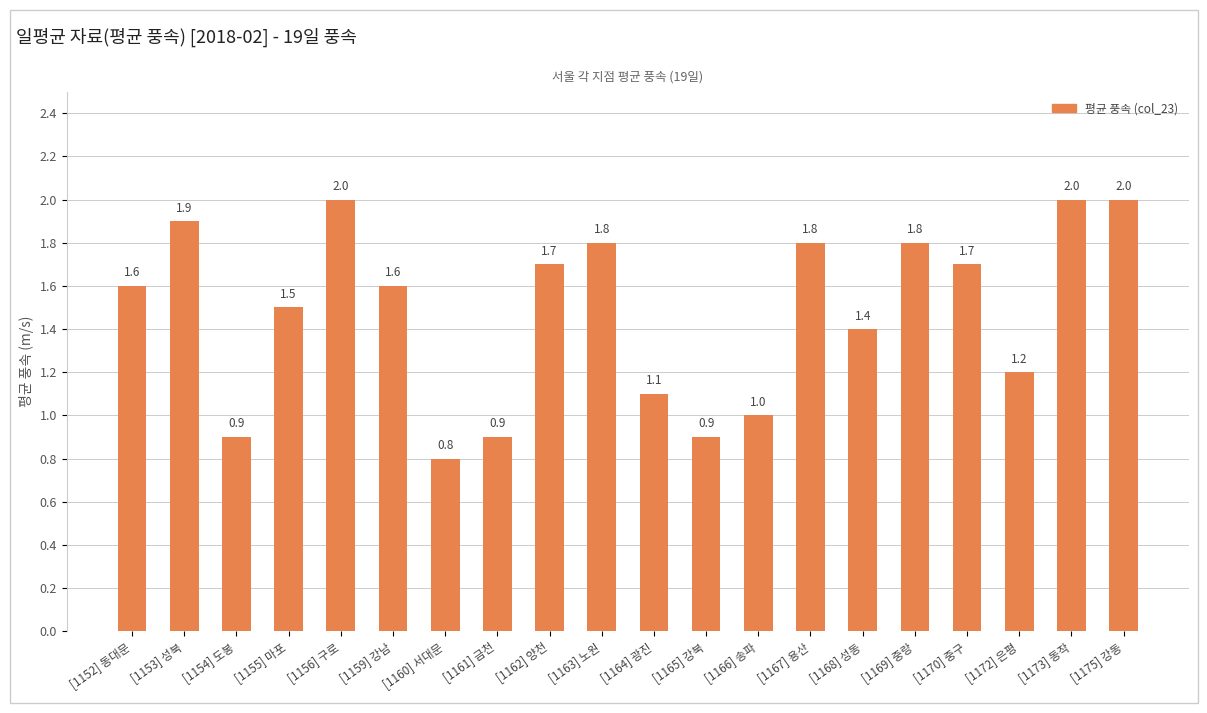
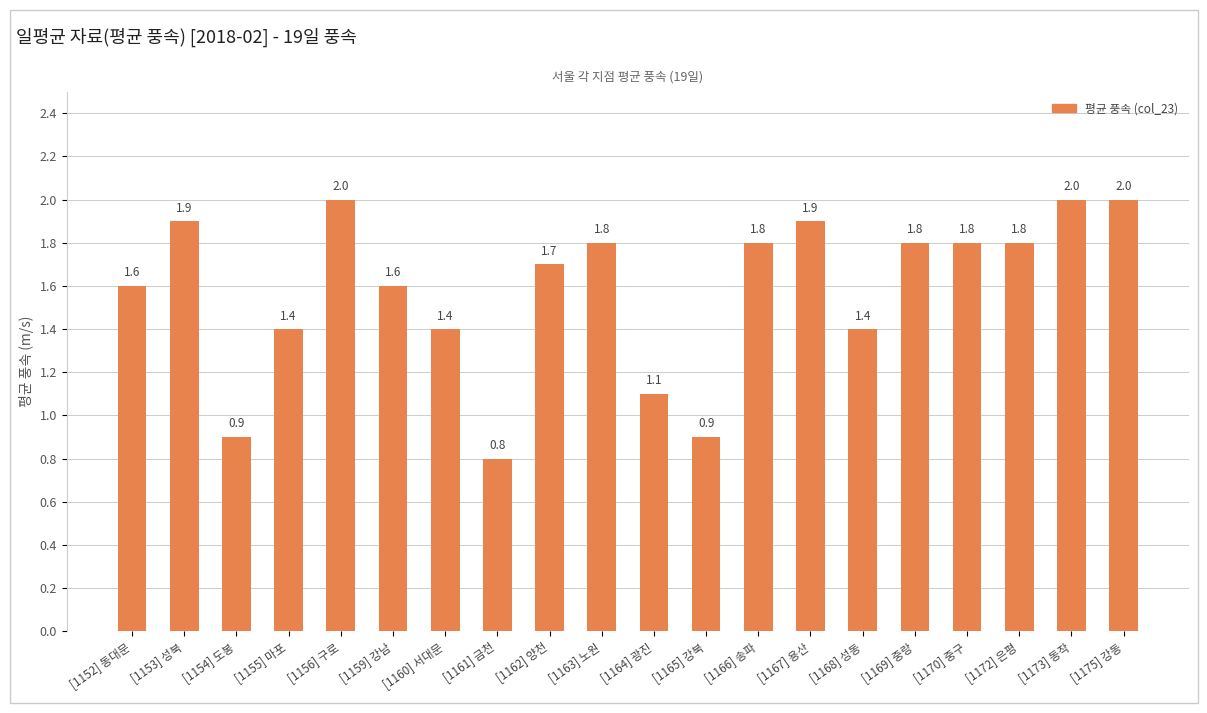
  {
    "[1152] 동대문": 1.6,
    "[1153] 성북": 1.9,
    "[1154] 도봉": 0.9,
-   "[1155] 마포": 1.5,
+   "[1155] 마포": 1.4,
    "[1156] 구로": 2.0,
    "[1159] 강남": 1.6,
-   "[1160] 서대문": 0.8,
-   "[1161] 금천": 0.9,
+   "[1160] 서대문": 1.4,
+   "[1161] 금천": 0.8,
    "[1162] 양천": 1.7,
    "[1163] 노원": 1.8,
    "[1164] 광진": 1.1,
    "[1165] 강북": 0.9,
-   "[1166] 송파": 1.0,
-   "[1167] 용산": 1.8,
+   "[1166] 송파": 1.8,
+   "[1167] 용산": 1.9,
    "[1168] 성동": 1.4,
    "[1169] 중랑": 1.8,
-   "[1170] 중구": 1.7,
-   "[1172] 은평": 1.2,
+   "[1170] 중구": 1.8,
+   "[1172] 은평": 1.8,
    "[1173] 동작": 2.0,
    "[1175] 강동": 2.0
  }
